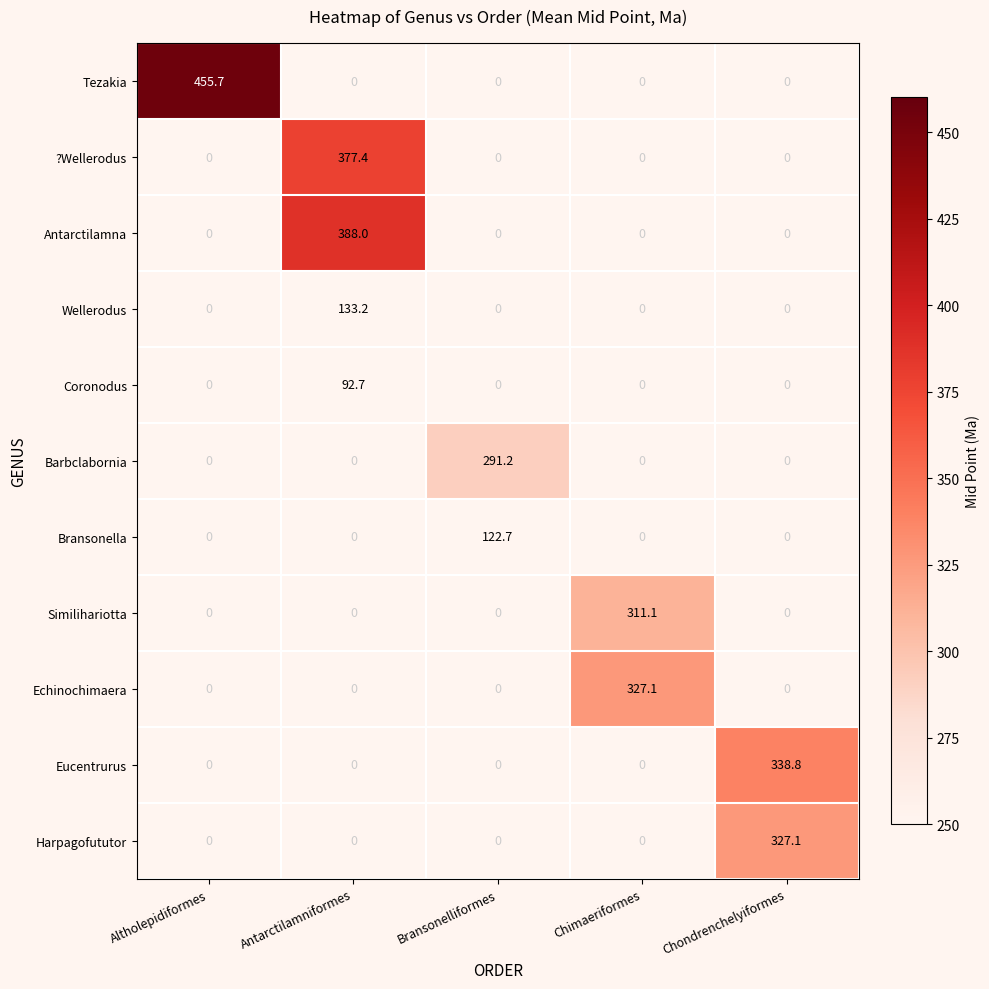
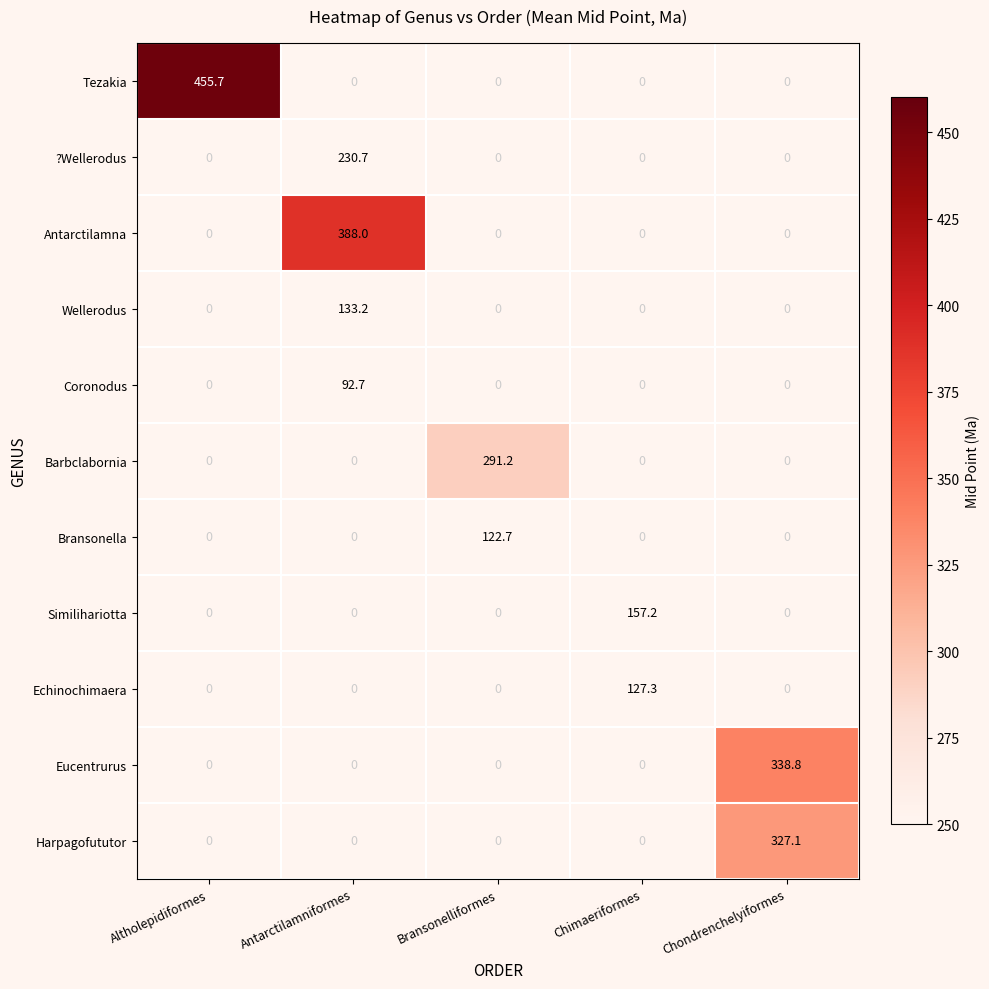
  {
    "Tezakia": {
      "Altholepidiformes": 455.7,
      "Antarctilamniformes": 0,
      "Bransonelliformes": 0,
      "Chimaeriformes": 0,
      "Chondrenchelyiformes": 0
    },
    "?Wellerodus": {
      "Altholepidiformes": 0,
-     "Antarctilamniformes": 377.4,
+     "Antarctilamniformes": 230.7,
      "Bransonelliformes": 0,
      "Chimaeriformes": 0,
      "Chondrenchelyiformes": 0
    },
    "Antarctilamna": {
      "Altholepidiformes": 0,
      "Antarctilamniformes": 388.0,
      "Bransonelliformes": 0,
      "Chimaeriformes": 0,
      "Chondrenchelyiformes": 0
    },
    "Wellerodus": {
      "Altholepidiformes": 0,
      "Antarctilamniformes": 133.2,
      "Bransonelliformes": 0,
      "Chimaeriformes": 0,
      "Chondrenchelyiformes": 0
    },
    "Coronodus": {
      "Altholepidiformes": 0,
      "Antarctilamniformes": 92.7,
      "Bransonelliformes": 0,
      "Chimaeriformes": 0,
      "Chondrenchelyiformes": 0
    },
    "Barbclabornia": {
      "Altholepidiformes": 0,
      "Antarctilamniformes": 0,
      "Bransonelliformes": 291.2,
      "Chimaeriformes": 0,
      "Chondrenchelyiformes": 0
    },
    "Bransonella": {
      "Altholepidiformes": 0,
      "Antarctilamniformes": 0,
      "Bransonelliformes": 122.7,
      "Chimaeriformes": 0,
      "Chondrenchelyiformes": 0
    },
    "Similihariotta": {
      "Altholepidiformes": 0,
      "Antarctilamniformes": 0,
      "Bransonelliformes": 0,
-     "Chimaeriformes": 311.1,
+     "Chimaeriformes": 157.2,
      "Chondrenchelyiformes": 0
    },
    "Echinochimaera": {
      "Altholepidiformes": 0,
      "Antarctilamniformes": 0,
      "Bransonelliformes": 0,
-     "Chimaeriformes": 327.1,
+     "Chimaeriformes": 127.3,
      "Chondrenchelyiformes": 0
    },
    "Eucentrurus": {
      "Altholepidiformes": 0,
      "Antarctilamniformes": 0,
      "Bransonelliformes": 0,
      "Chimaeriformes": 0,
      "Chondrenchelyiformes": 338.8
    },
    "Harpagofututor": {
      "Altholepidiformes": 0,
      "Antarctilamniformes": 0,
      "Bransonelliformes": 0,
      "Chimaeriformes": 0,
      "Chondrenchelyiformes": 327.1
    }
  }
